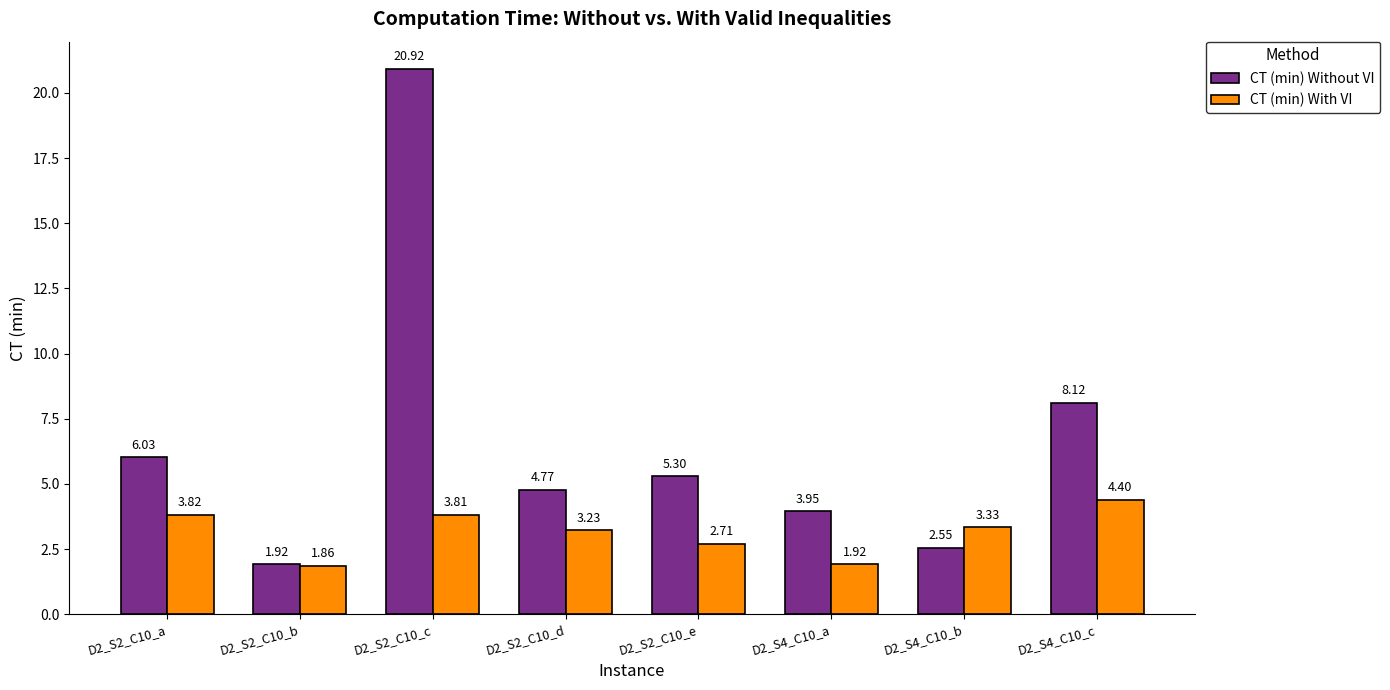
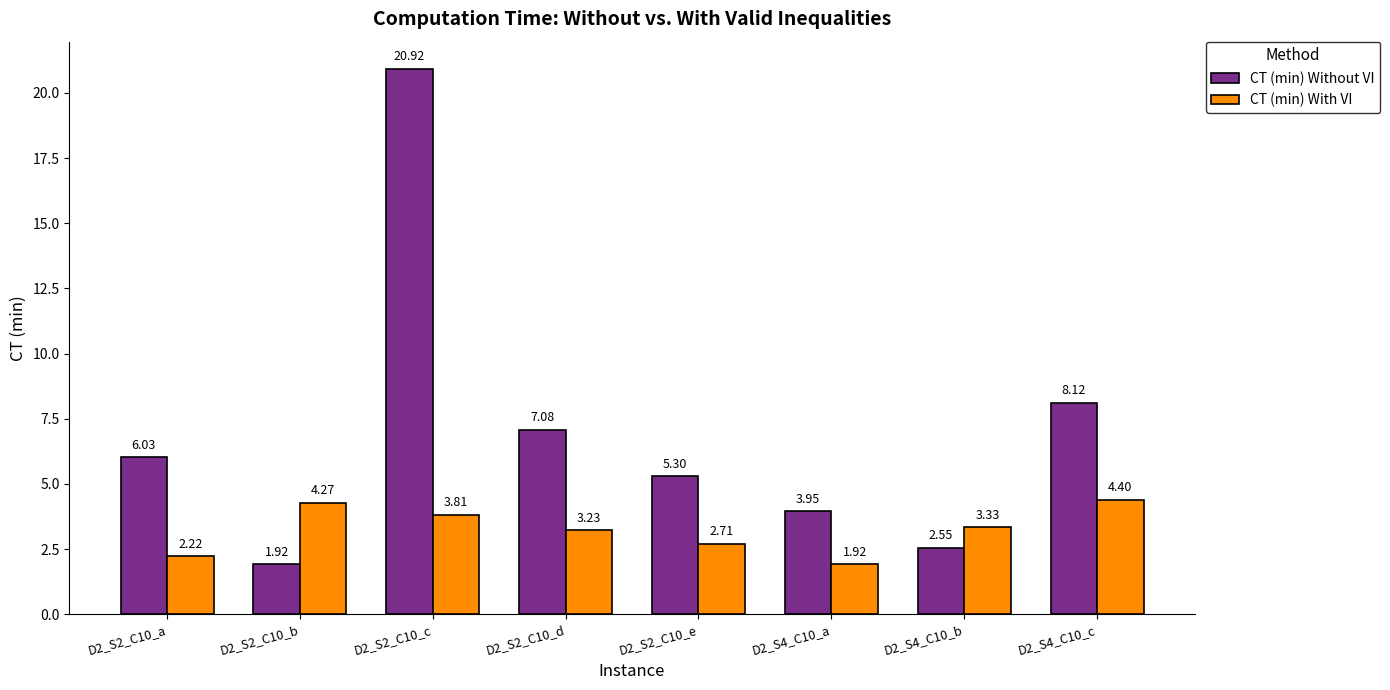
  {
    "CT (min) Without VI": {
      "D2_S2_C10_a": 6.03,
      "D2_S2_C10_b": 1.92,
      "D2_S2_C10_c": 20.92,
-     "D2_S2_C10_d": 4.77,
+     "D2_S2_C10_d": 7.08,
      "D2_S2_C10_e": 5.30,
      "D2_S4_C10_a": 3.95,
      "D2_S4_C10_b": 2.55,
      "D2_S4_C10_c": 8.12
    },
    "CT (min) With VI": {
-     "D2_S2_C10_a": 3.82,
-     "D2_S2_C10_b": 1.86,
+     "D2_S2_C10_a": 2.22,
+     "D2_S2_C10_b": 4.27,
      "D2_S2_C10_c": 3.81,
      "D2_S2_C10_d": 3.23,
      "D2_S2_C10_e": 2.71,
      "D2_S4_C10_a": 1.92,
      "D2_S4_C10_b": 3.33,
      "D2_S4_C10_c": 4.40
    }
  }
